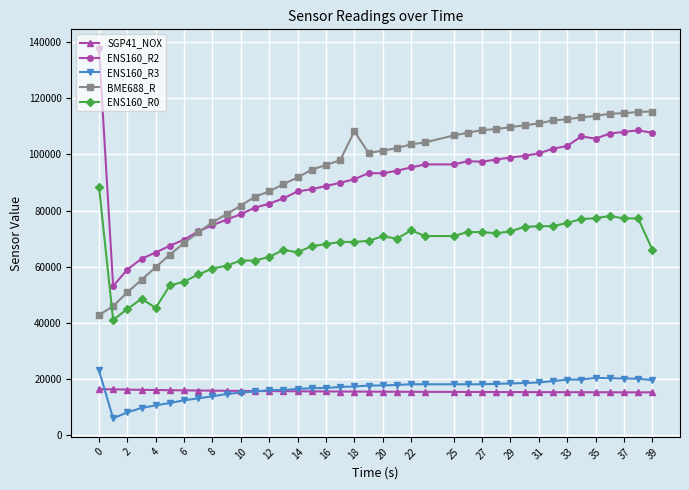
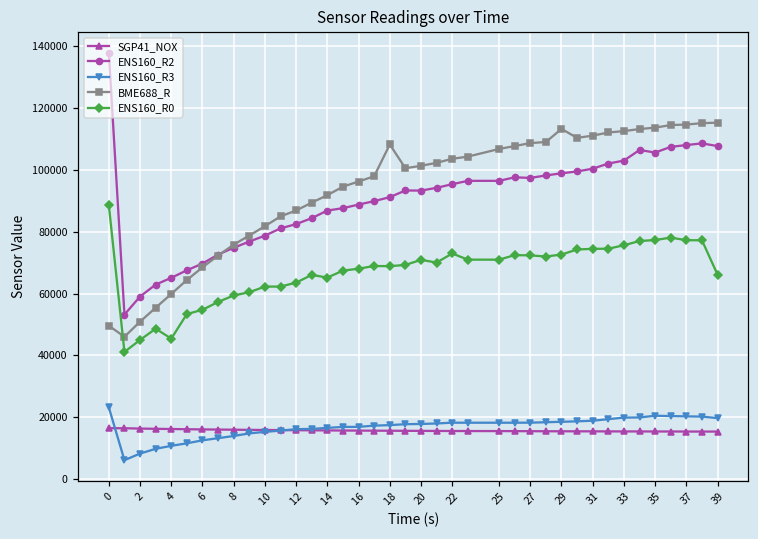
  {
    "ENS160_R3": {
      "0": 23000,
      "2": 8000,
      "4": 11000,
      "6": 12000,
      "8": 14000,
      "16": 17000,
      "18": 17000,
      "20": 18000,
      "22": 18000,
      "25": 18000,
      "27": 18000,
      "29": 18000,
      "31": 19000,
      "33": 20000,
      "35": 20000,
      "37": 20000,
      "39": 20000
    },
    "BME688_R": {
-     "0": 43000,
+     "0": 50000,
      "2": 51000,
      "4": 60000,
      "6": 68000,
      "8": 76000,
      "10": 82000,
      "12": 87000,
      "14": 92000,
      "16": 96000,
      "18": 108000,
      "20": 101000,
      "22": 104000,
      "25": 107000,
      "27": 109000,
-     "29": 110000,
+     "29": 113000,
      "31": 111000,
      "33": 113000,
      "35": 114000,
      "37": 115000,
      "39": 115000
    },
    "ENS160_R0": {
      "0": 89000,
      "2": 45000,
      "4": 45000,
      "6": 55000,
      "8": 59000,
      "10": 62000,
      "12": 64000,
      "14": 65000,
      "16": 68000,
      "18": 69000,
      "20": 71000,
      "22": 73000,
      "25": 71000,
      "27": 72000,
      "29": 73000,
      "31": 74000,
      "33": 76000,
      "35": 77000,
      "37": 77000,
      "39": 66000
    }
  }
